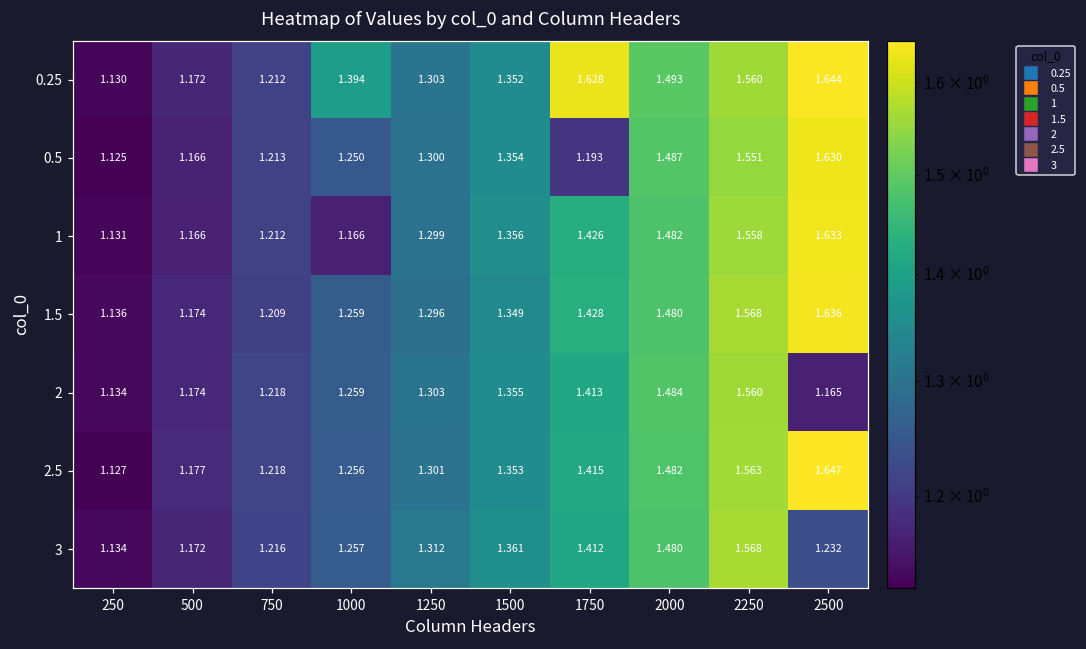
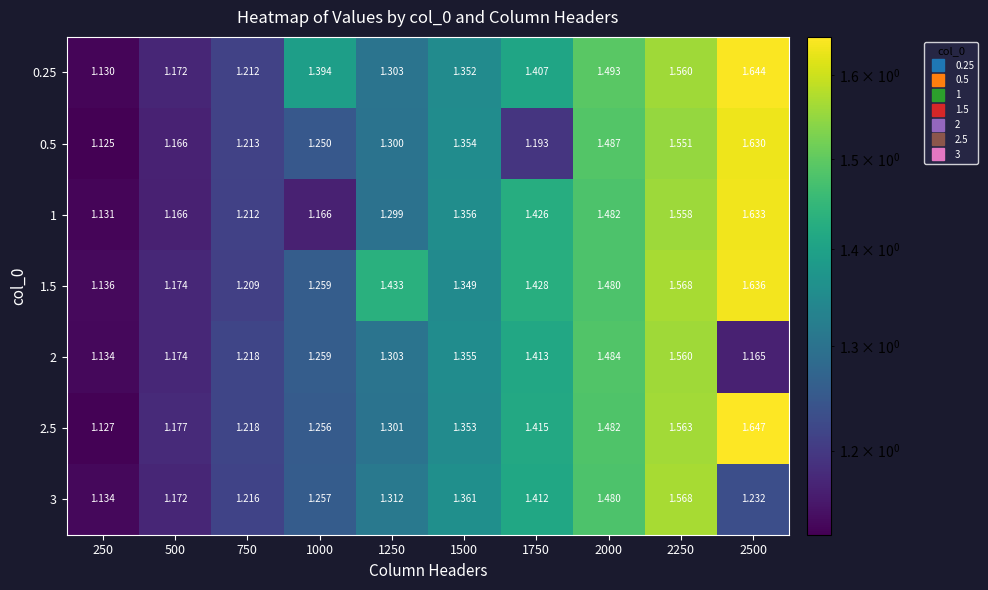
  {
    "0.25": {
      "250": 1.130,
      "500": 1.172,
      "750": 1.212,
      "1000": 1.394,
      "1250": 1.303,
      "1500": 1.352,
-     "1750": 1.628,
+     "1750": 1.407,
      "2000": 1.493,
      "2250": 1.560,
      "2500": 1.644
    },
    "0.5": {
      "250": 1.125,
      "500": 1.166,
      "750": 1.213,
      "1000": 1.250,
      "1250": 1.300,
      "1500": 1.354,
      "1750": 1.193,
      "2000": 1.487,
      "2250": 1.551,
      "2500": 1.630
    },
    "1": {
      "250": 1.131,
      "500": 1.166,
      "750": 1.212,
      "1000": 1.166,
      "1250": 1.299,
      "1500": 1.356,
      "1750": 1.426,
      "2000": 1.482,
      "2250": 1.558,
      "2500": 1.633
    },
    "1.5": {
      "250": 1.136,
      "500": 1.174,
      "750": 1.209,
      "1000": 1.259,
-     "1250": 1.296,
+     "1250": 1.433,
      "1500": 1.349,
      "1750": 1.428,
      "2000": 1.480,
      "2250": 1.568,
      "2500": 1.636
    },
    "2": {
      "250": 1.134,
      "500": 1.174,
      "750": 1.218,
      "1000": 1.259,
      "1250": 1.303,
      "1500": 1.355,
      "1750": 1.413,
      "2000": 1.484,
      "2250": 1.560,
      "2500": 1.165
    },
    "2.5": {
      "250": 1.127,
      "500": 1.177,
      "750": 1.218,
      "1000": 1.256,
      "1250": 1.301,
      "1500": 1.353,
      "1750": 1.415,
      "2000": 1.482,
      "2250": 1.563,
      "2500": 1.647
    },
    "3": {
      "250": 1.134,
      "500": 1.172,
      "750": 1.216,
      "1000": 1.257,
      "1250": 1.312,
      "1500": 1.361,
      "1750": 1.412,
      "2000": 1.480,
      "2250": 1.568,
      "2500": 1.232
    }
  }
